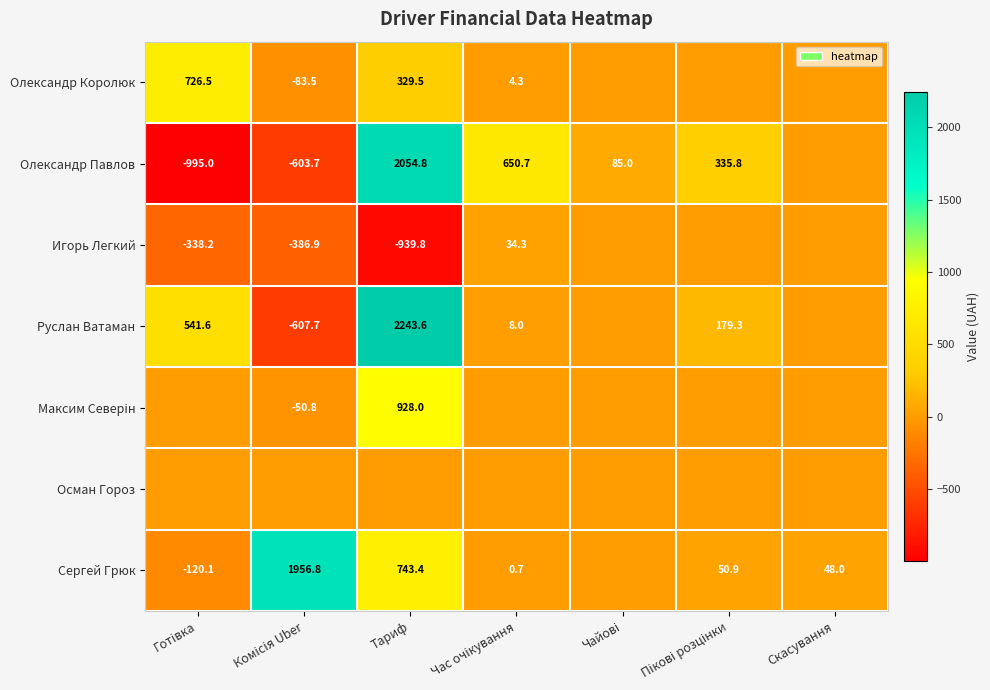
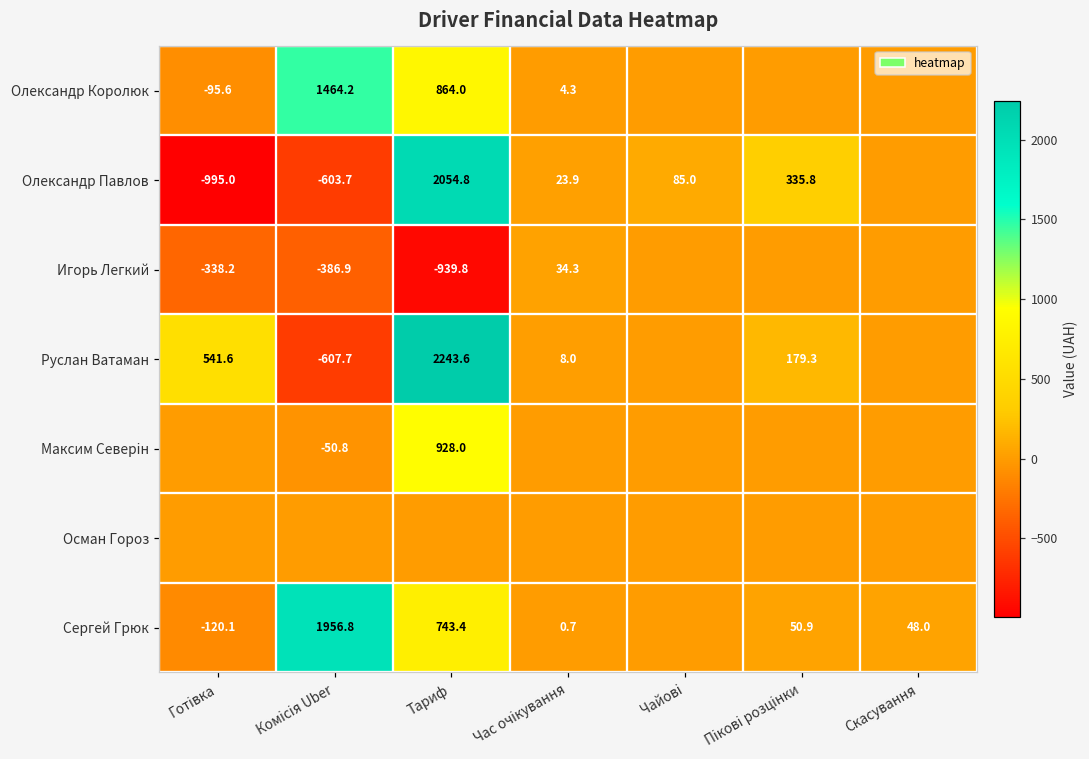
  {
    "Олександр Королюк": {
-     "Готівка": 726.5,
-     "Комісія Uber": -83.5,
-     "Тариф": 329.5,
+     "Готівка": -95.6,
+     "Комісія Uber": 1464.2,
+     "Тариф": 864.0,
      "Час очікування": 4.3
    },
    "Олександр Павлов": {
      "Готівка": -995.0,
      "Комісія Uber": -603.7,
      "Тариф": 2054.8,
-     "Час очікування": 650.7,
+     "Час очікування": 23.9,
      "Чайові": 85.0,
      "Пікові розцінки": 335.8
    },
    "Игорь Легкий": {
      "Готівка": -338.2,
      "Комісія Uber": -386.9,
      "Тариф": -939.8,
      "Час очікування": 34.3
    },
    "Руслан Ватаман": {
      "Готівка": 541.6,
      "Комісія Uber": -607.7,
      "Тариф": 2243.6,
      "Час очікування": 8.0,
      "Пікові розцінки": 179.3
    },
    "Максим Северін": {
      "Комісія Uber": -50.8,
      "Тариф": 928.0
    },
    "Сергей Грюк": {
      "Готівка": -120.1,
      "Комісія Uber": 1956.8,
      "Тариф": 743.4,
      "Час очікування": 0.7,
      "Пікові розцінки": 50.9,
      "Скасування": 48.0
    }
  }
